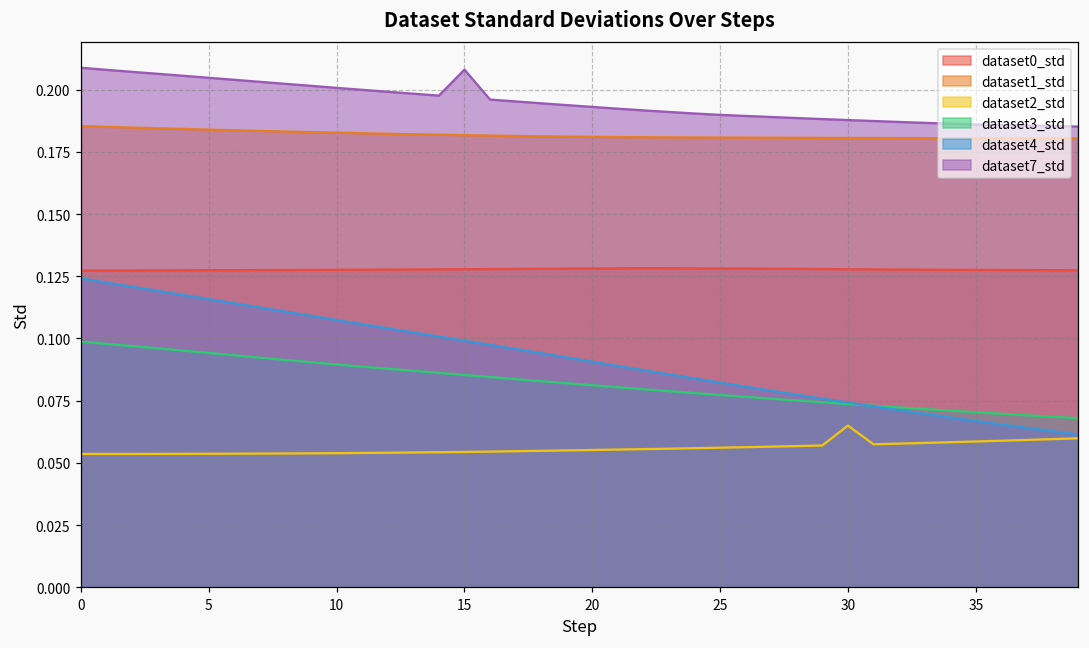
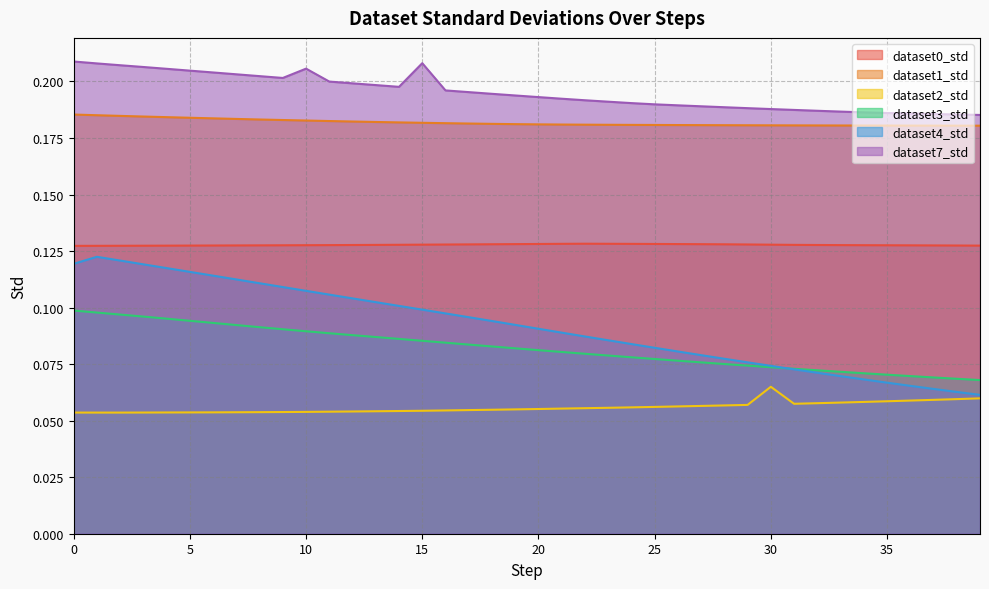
  {
    "dataset2_std": {
      "0": 0.054,
      "5": 0.054,
      "10": 0.054,
      "15": 0.054,
      "20": 0.055,
      "25": 0.056,
      "30": 0.065,
      "35": 0.059
    },
    "dataset3_std": {
      "0": 0.099,
      "5": 0.094,
      "10": 0.090,
      "15": 0.085,
      "20": 0.081,
      "25": 0.077,
      "35": 0.070
    },
    "dataset4_std": {
-     "0": 0.124,
+     "0": 0.119,
      "5": 0.116,
      "10": 0.107,
      "15": 0.099,
      "20": 0.091,
      "25": 0.082,
      "35": 0.067
    },
    "dataset7_std": {
      "0": 0.209,
      "5": 0.205,
-     "10": 0.201,
+     "10": 0.206,
      "15": 0.208,
      "20": 0.193,
      "25": 0.190,
      "30": 0.188
    }
  }
